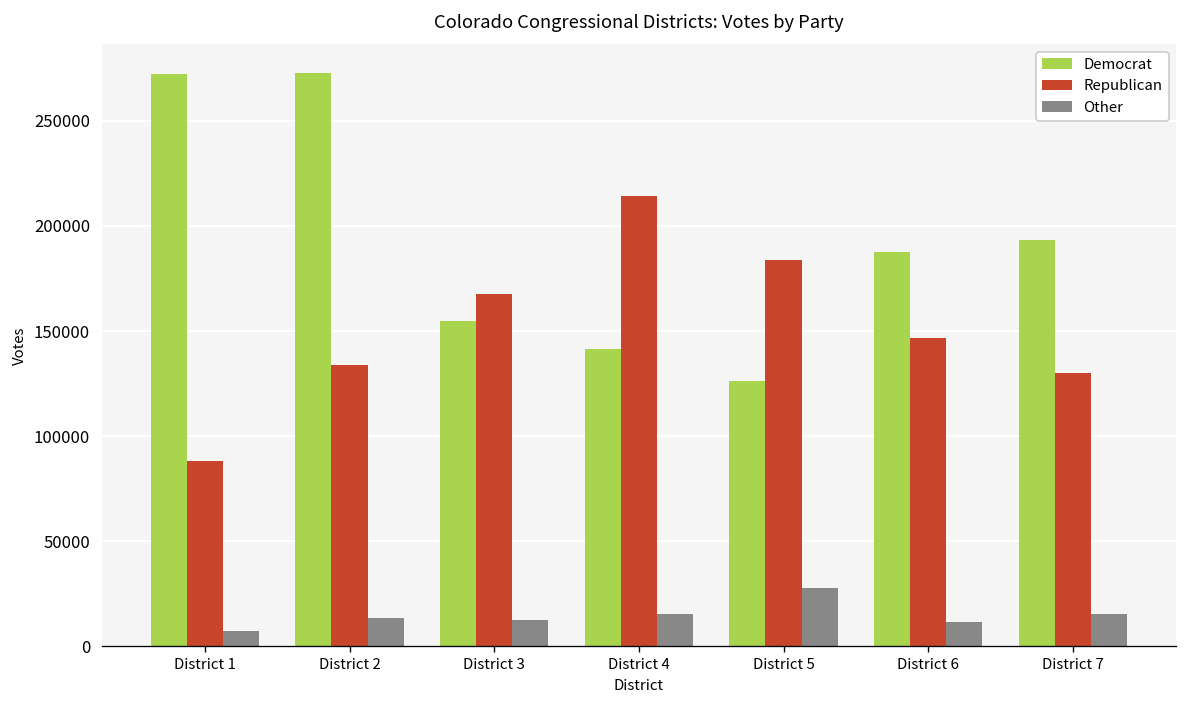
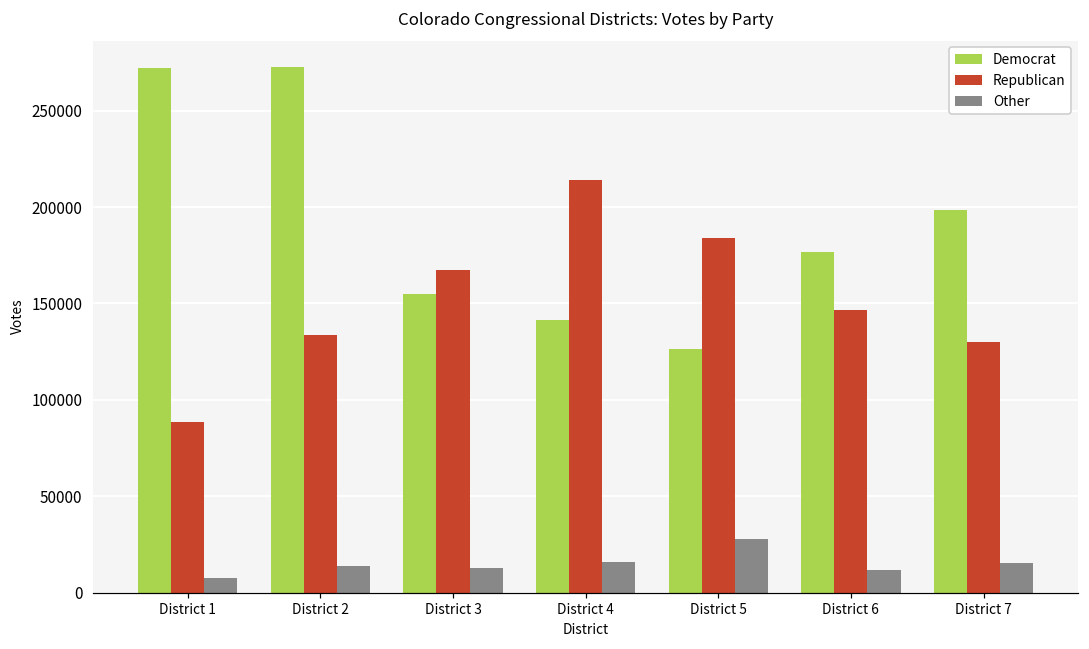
  {
    "Democrat": {
      "District 1": 272000,
      "District 2": 273000,
      "District 3": 155000,
      "District 4": 142000,
      "District 5": 126000,
-     "District 6": 188000,
-     "District 7": 193000
+     "District 6": 177000,
+     "District 7": 199000
    },
    "Republican": {
      "District 1": 88000,
      "District 2": 134000,
      "District 3": 167000,
      "District 4": 214000,
      "District 5": 184000,
      "District 6": 146000,
      "District 7": 130000
    },
    "Other": {
      "District 1": 7000,
      "District 2": 14000,
      "District 3": 13000,
      "District 4": 16000,
      "District 5": 28000,
      "District 6": 12000,
      "District 7": 16000
    }
  }
